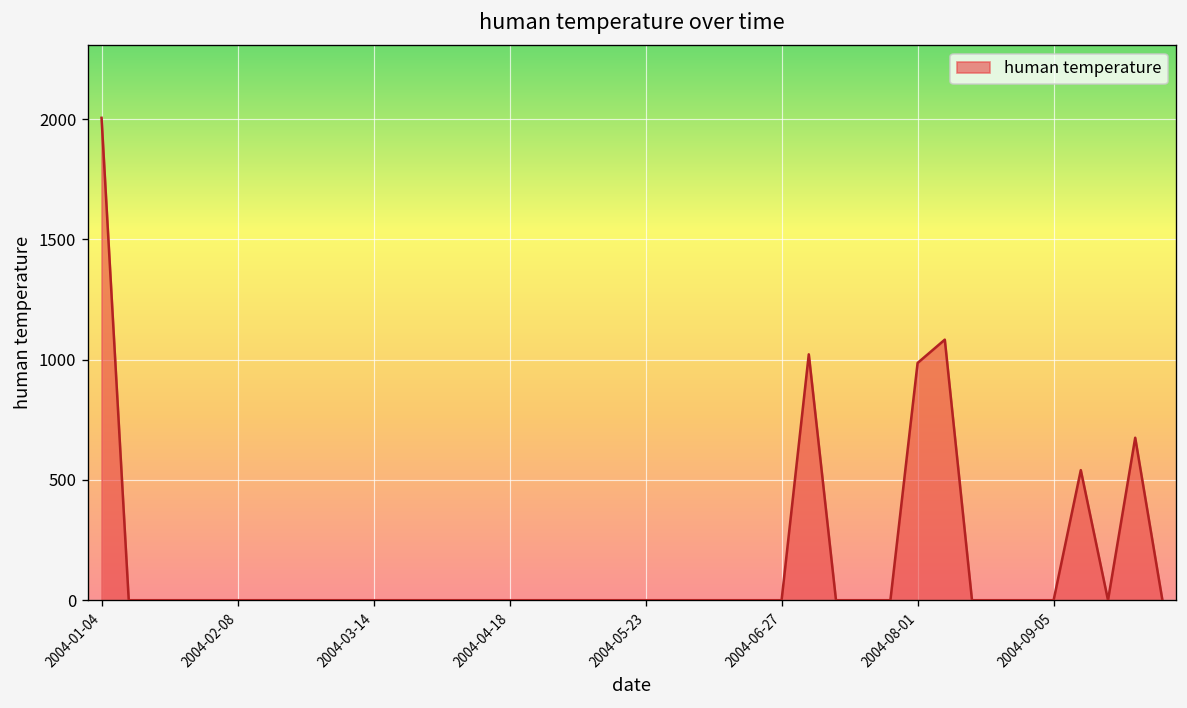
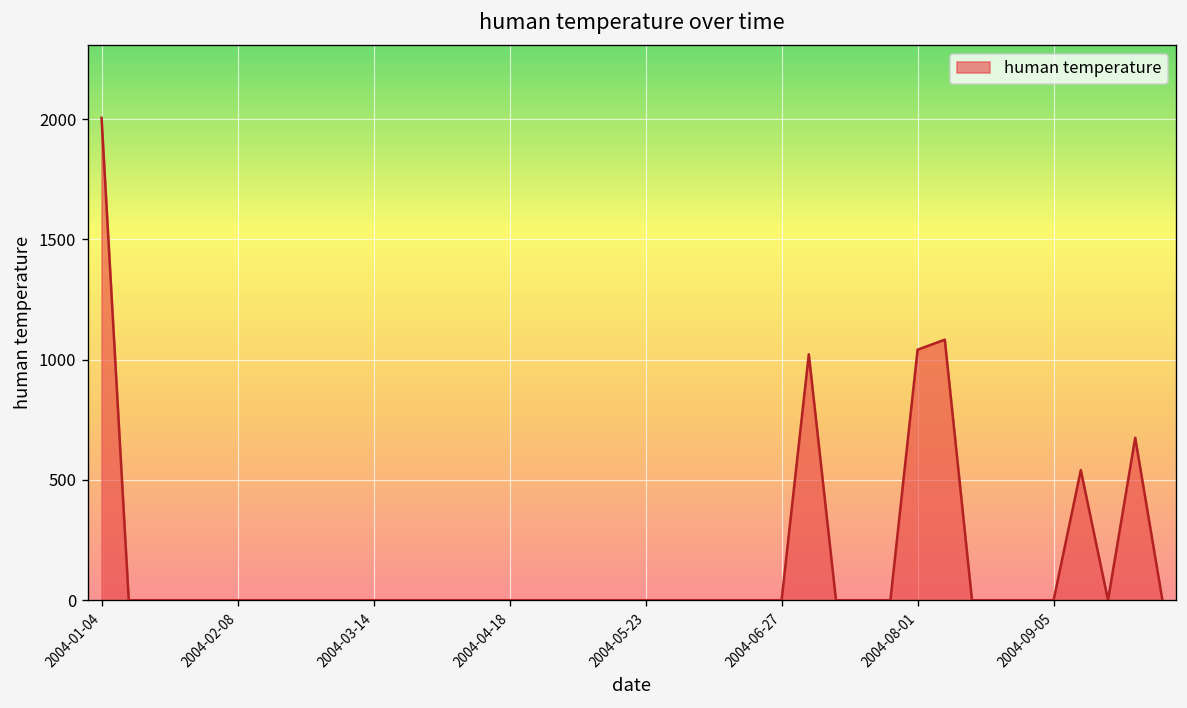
  {
    "2004-01-04": 2010,
    "2004-02-08": 0,
    "2004-03-14": 0,
    "2004-04-18": 0,
    "2004-05-23": 0,
    "2004-06-27": 0,
-   "2004-08-01": 990,
+   "2004-08-01": 1040,
    "2004-09-05": 0
  }
